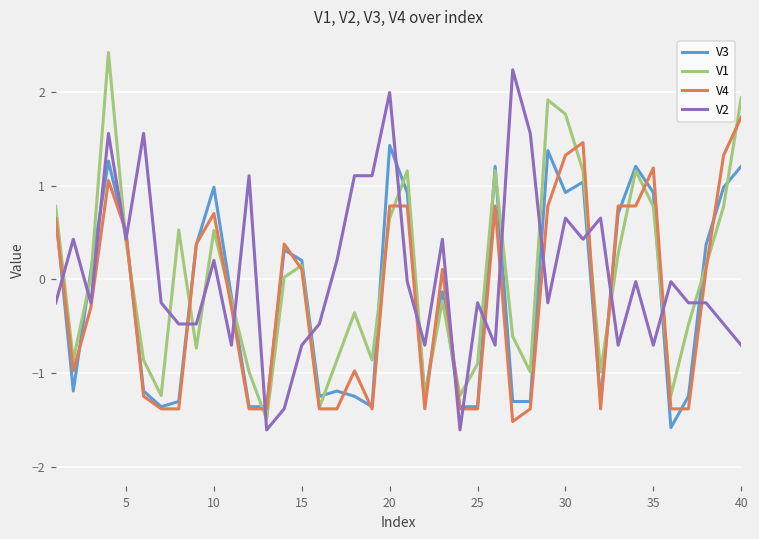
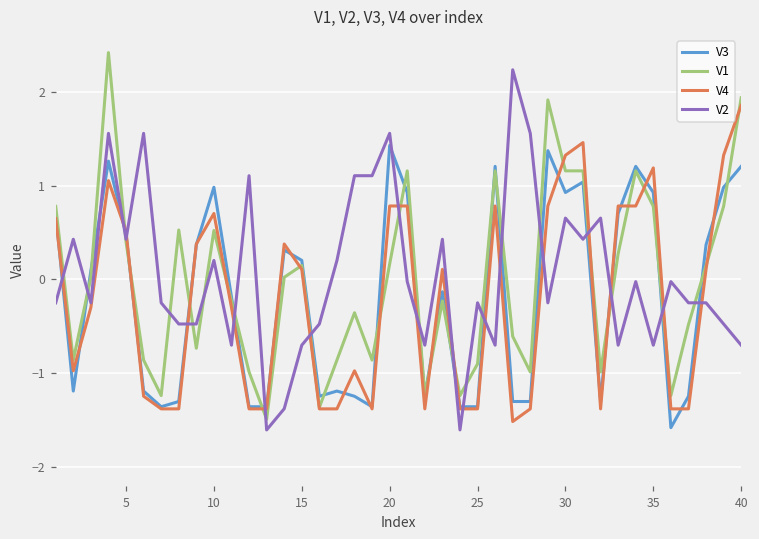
  {
    "V3": {
      "5": 0.5,
      "10": 1.0,
      "15": 0.2,
      "20": 1.4,
      "30": 0.9,
      "35": 0.9,
      "40": 1.2
    },
    "V1": {
      "10": 0.5,
      "15": 0.1,
-     "20": 0.7,
+     "20": 0.2,
      "25": -0.9,
-     "30": 1.8,
+     "30": 1.2,
      "35": 0.8,
      "40": 1.9
    },
    "V4": {
      "5": 0.5,
      "10": 0.7,
      "15": 0.1,
      "20": 0.8,
      "30": 1.3,
      "35": 1.2,
-     "40": 1.7
+     "40": 1.9
    },
    "V2": {
      "10": 0.2,
      "15": -0.7,
-     "20": 2.0,
+     "20": 1.6,
      "25": -0.2,
      "30": 0.7,
      "35": -0.7,
      "40": -0.7
    }
  }
